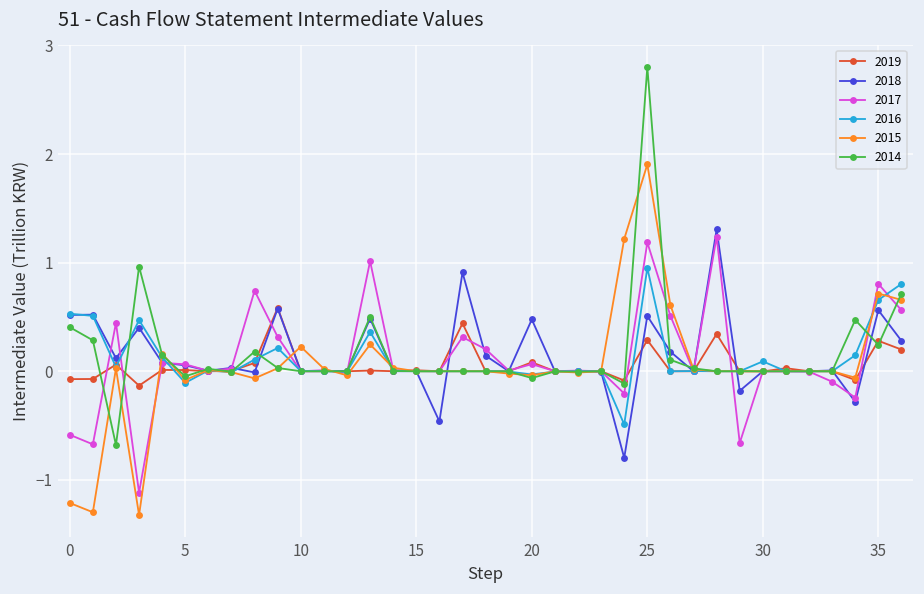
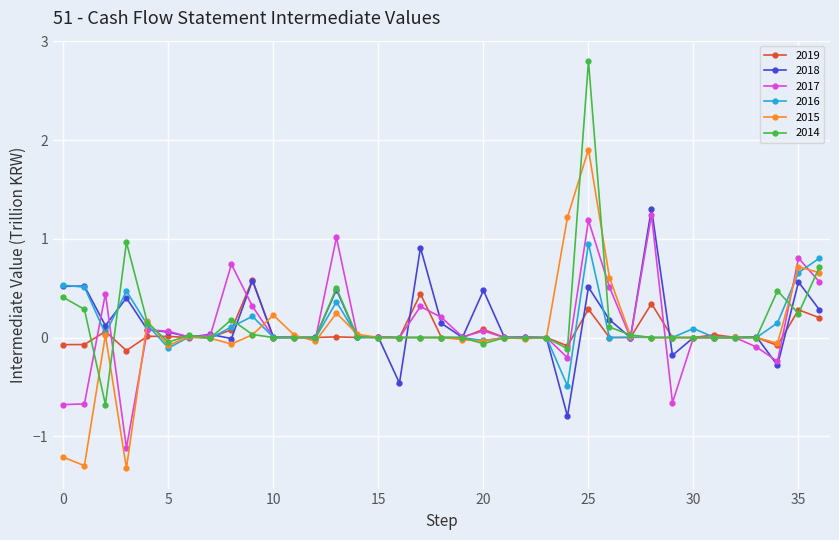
  {
    "2019": {
      "0": -0.1,
      "5": 0.0,
      "25": 0.3,
      "35": 0.3
    },
    "2018": {
      "20": 0.5,
      "25": 0.5,
      "35": 0.6
    },
    "2017": {
-     "0": -0.6,
+     "0": -0.7,
      "25": 1.2,
      "35": 0.8
    },
    "2016": {
      "5": -0.1,
      "25": 1.0,
      "30": 0.1,
      "35": 0.7
    },
    "2015": {
      "0": -1.2,
      "5": -0.1,
      "10": 0.2,
      "25": 1.9,
      "35": 0.7
    },
    "2014": {
      "0": 0.4,
      "5": 0.0,
      "20": -0.1,
      "25": 2.8,
      "35": 0.2
    }
  }
